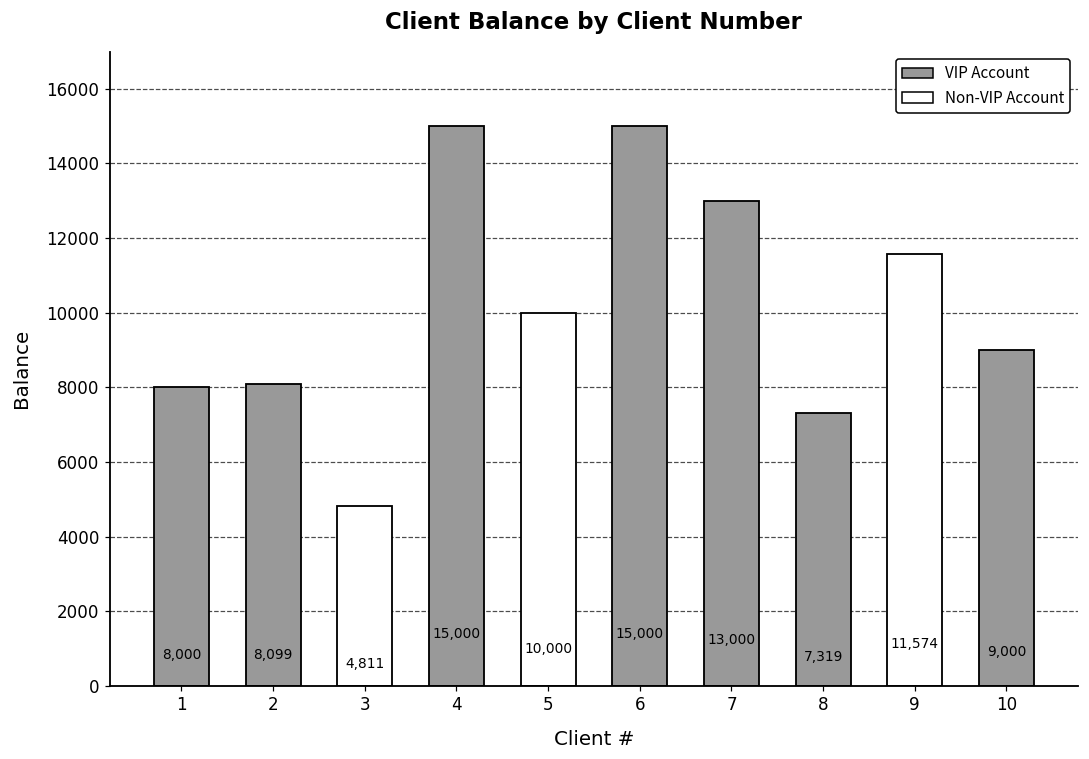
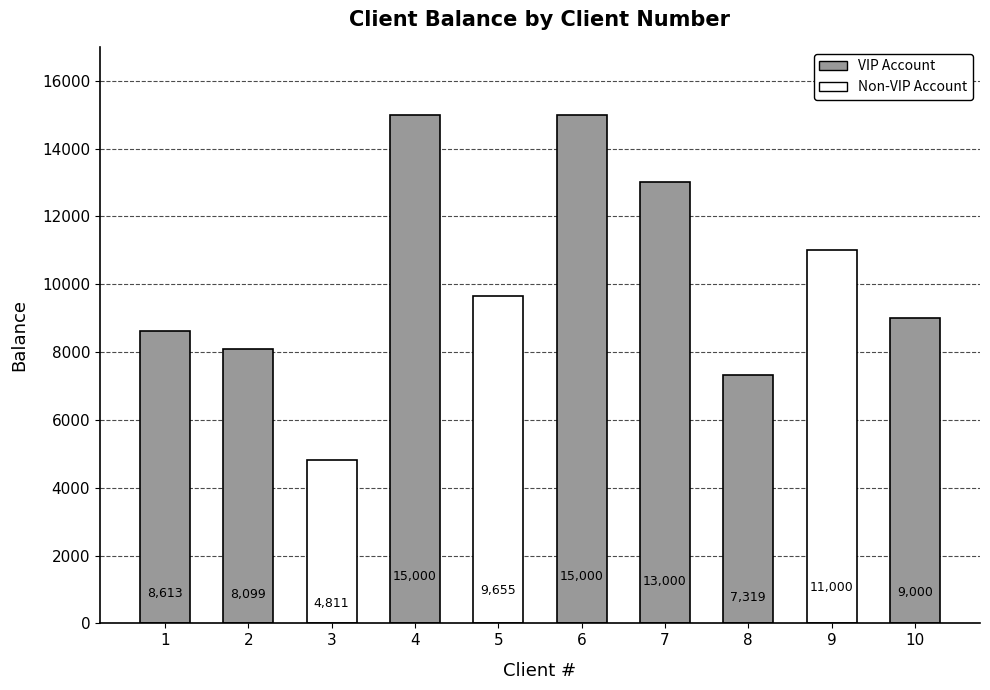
  {
-   "1": "8,000",
+   "1": "8,613",
    "2": "8,099",
    "3": "4,811",
    "4": "15,000",
-   "5": "10,000",
+   "5": "9,655",
    "6": "15,000",
    "7": "13,000",
    "8": "7,319",
-   "9": "11,574",
+   "9": "11,000",
    "10": "9,000"
  }
